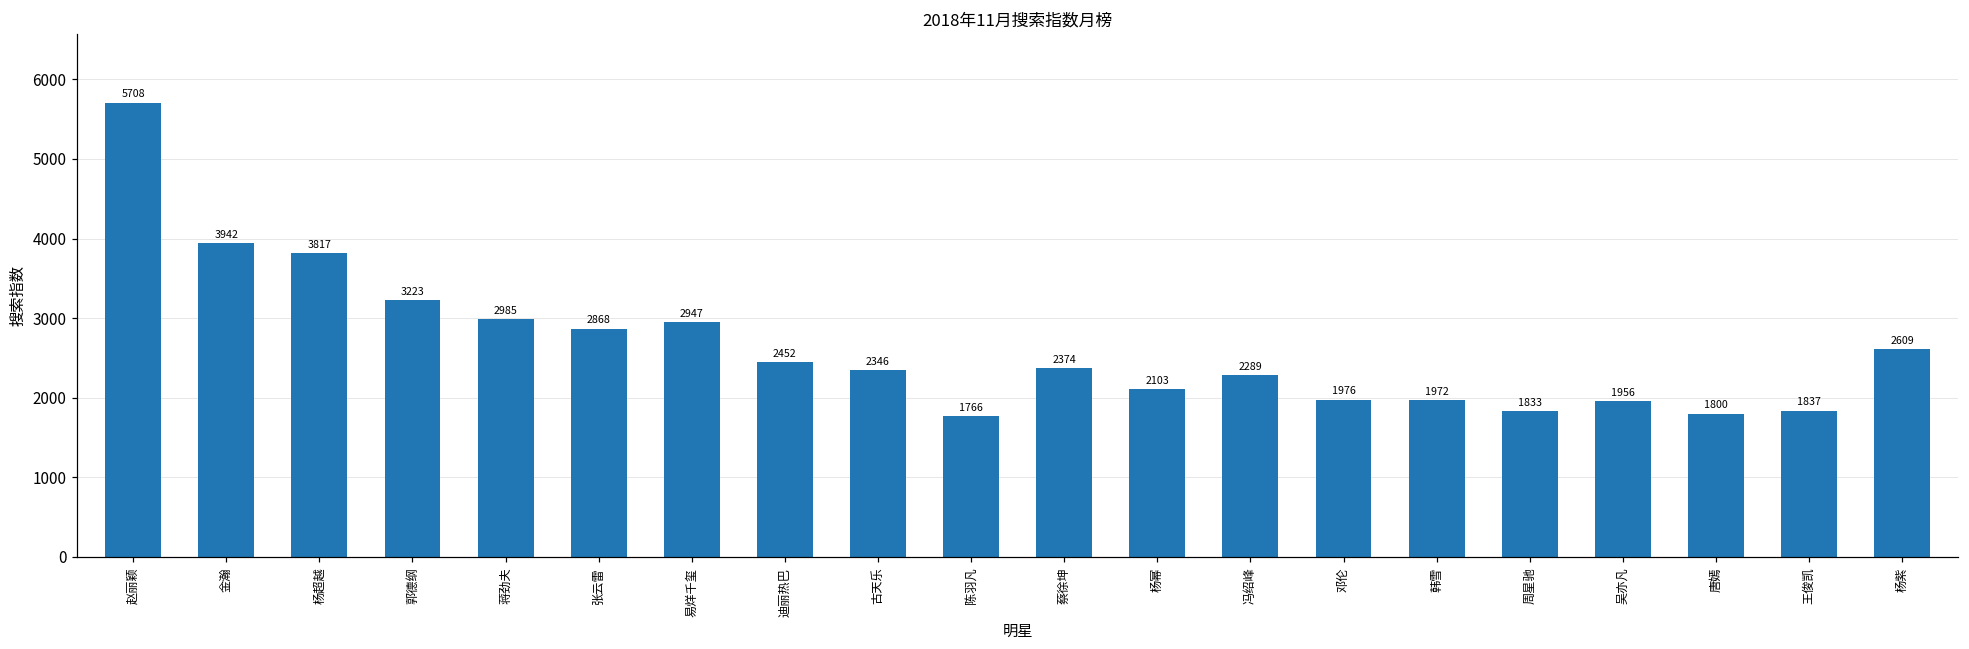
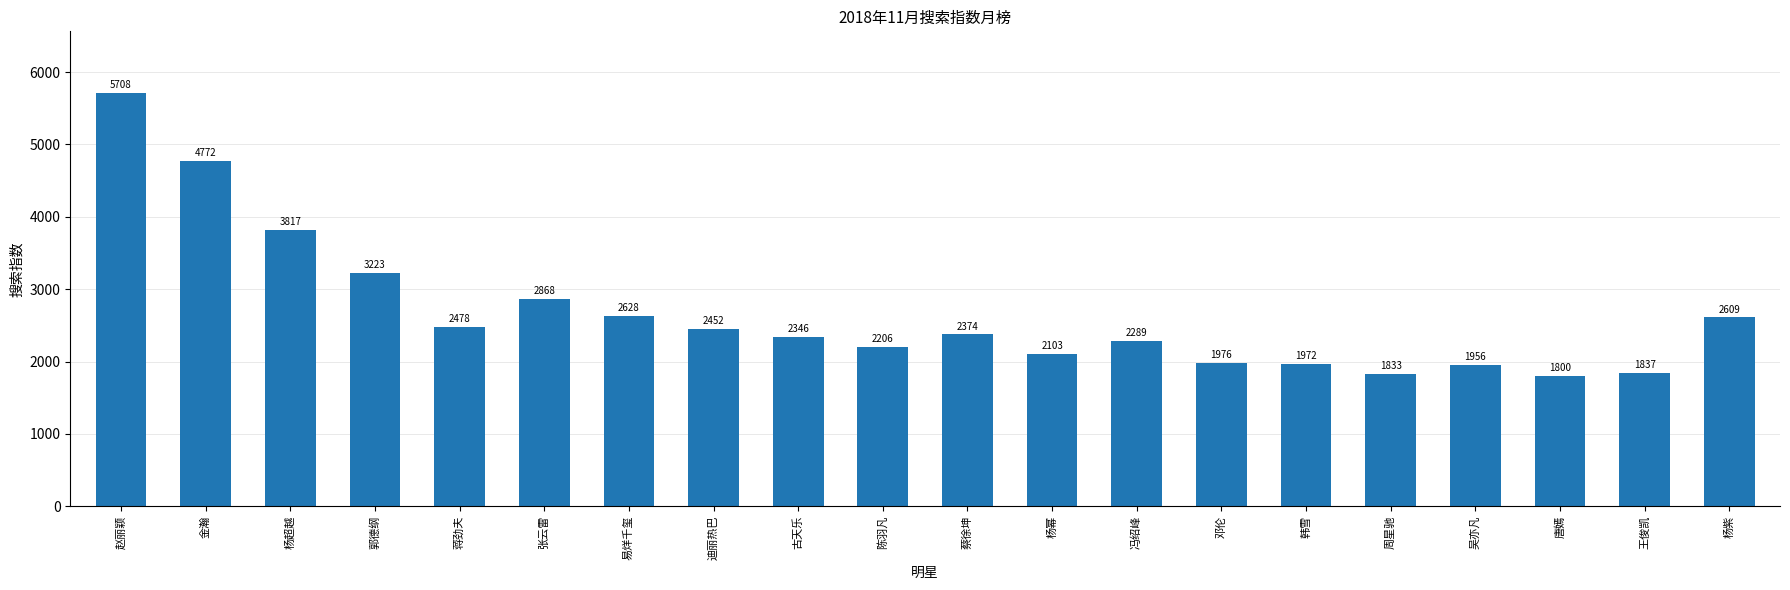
  {
    "赵丽颖": 5708,
-   "金瀚": 3942,
+   "金瀚": 4772,
    "杨超越": 3817,
    "郭德纲": 3223,
-   "蒋劲夫": 2985,
+   "蒋劲夫": 2478,
    "张云雷": 2868,
-   "易烊千玺": 2947,
+   "易烊千玺": 2628,
    "迪丽热巴": 2452,
    "古天乐": 2346,
-   "陈羽凡": 1766,
+   "陈羽凡": 2206,
    "蔡徐坤": 2374,
    "杨幂": 2103,
    "冯绍峰": 2289,
    "邓伦": 1976,
    "韩雪": 1972,
    "周星驰": 1833,
    "吴亦凡": 1956,
    "唐嫣": 1800,
    "王俊凯": 1837,
    "杨紫": 2609
  }
